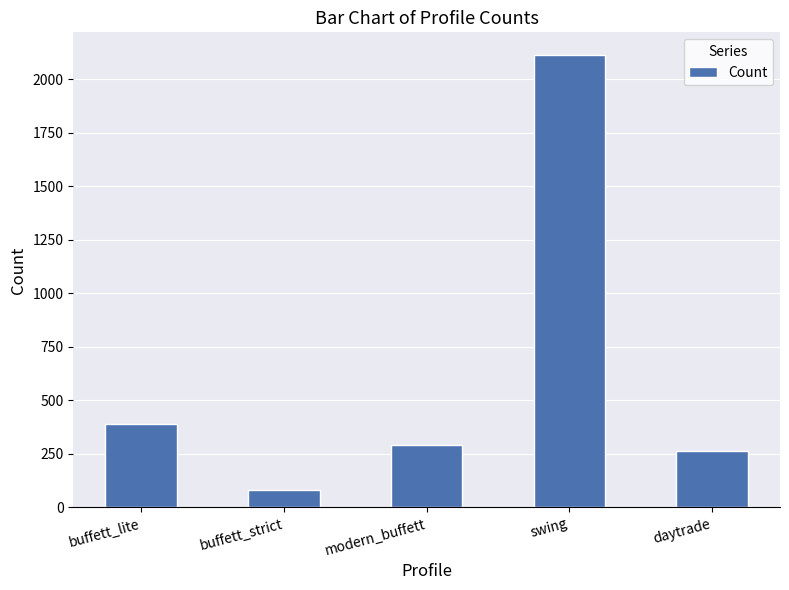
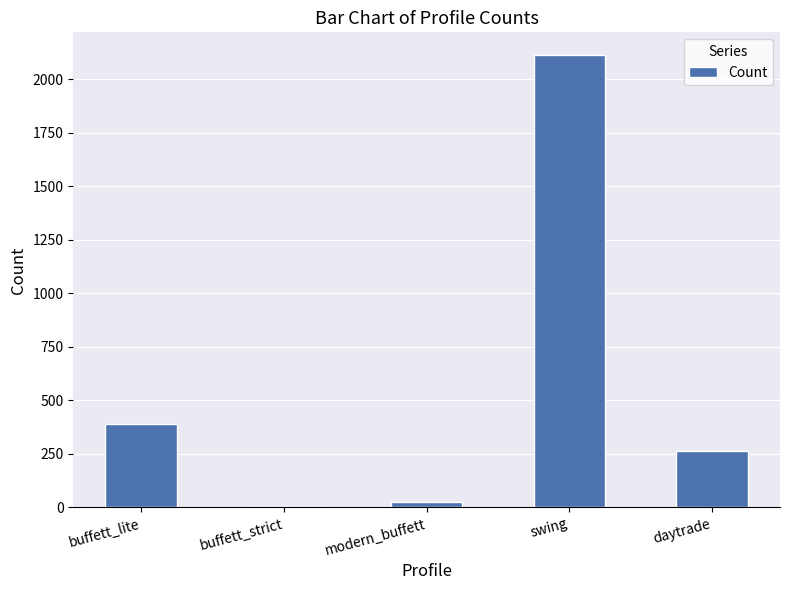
  {
    "buffett_lite": 390,
-   "buffett_strict": 80,
-   "modern_buffett": 290,
+   "buffett_strict": 0,
+   "modern_buffett": 20,
    "swing": 2110,
    "daytrade": 260
  }
